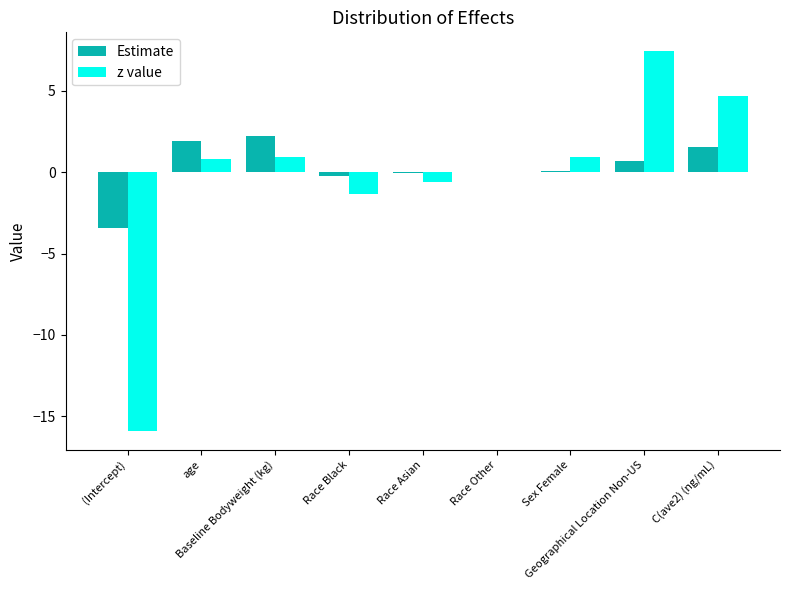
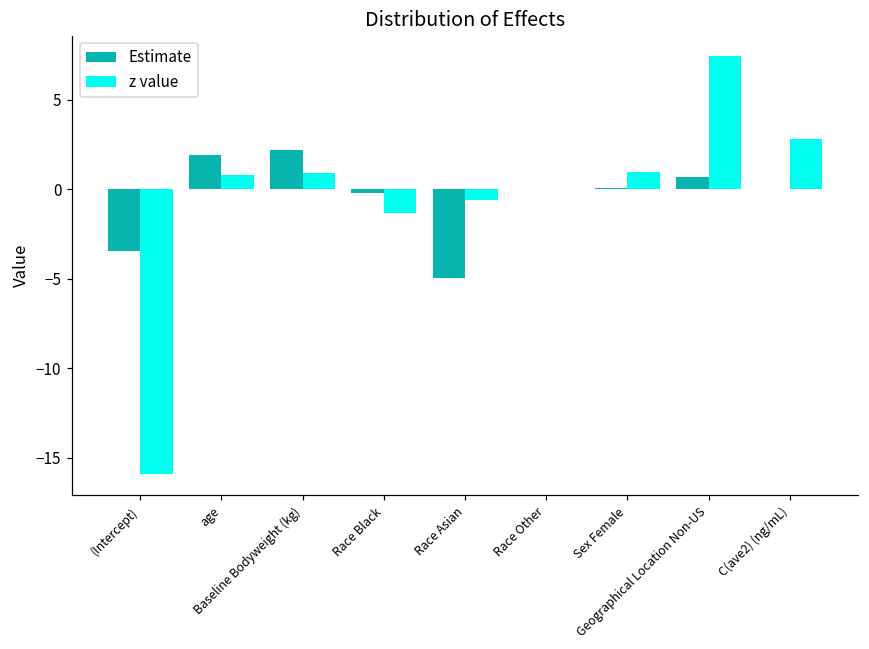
  {
    "Estimate": {
      "(Intercept)": -3.4,
      "age": 1.9,
      "Baseline Bodyweight (kg)": 2.2,
      "Race Black": -0.2,
-     "Race Asian": -0.1,
+     "Race Asian": -5.0,
      "Geographical Location Non-US": 0.7,
-     "C(ave2) (ng/mL)": 1.5
+     "C(ave2) (ng/mL)": 0.0
    },
    "z value": {
      "(Intercept)": -15.9,
      "age": 0.8,
      "Baseline Bodyweight (kg)": 0.9,
      "Race Black": -1.3,
      "Race Asian": -0.6,
      "Sex Female": 1.0,
      "Geographical Location Non-US": 7.4,
-     "C(ave2) (ng/mL)": 4.7
+     "C(ave2) (ng/mL)": 2.8
    }
  }
